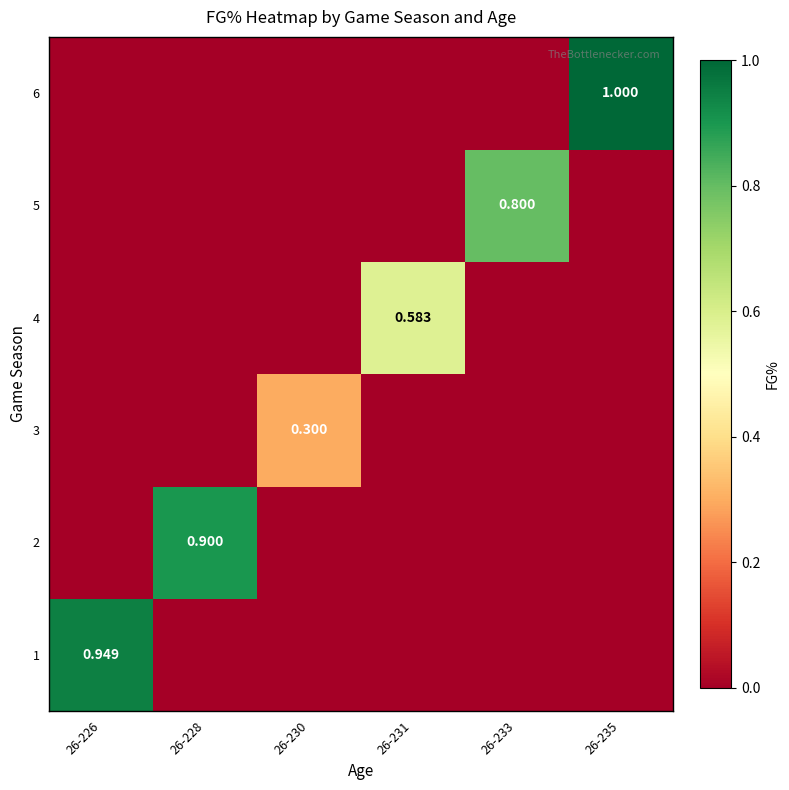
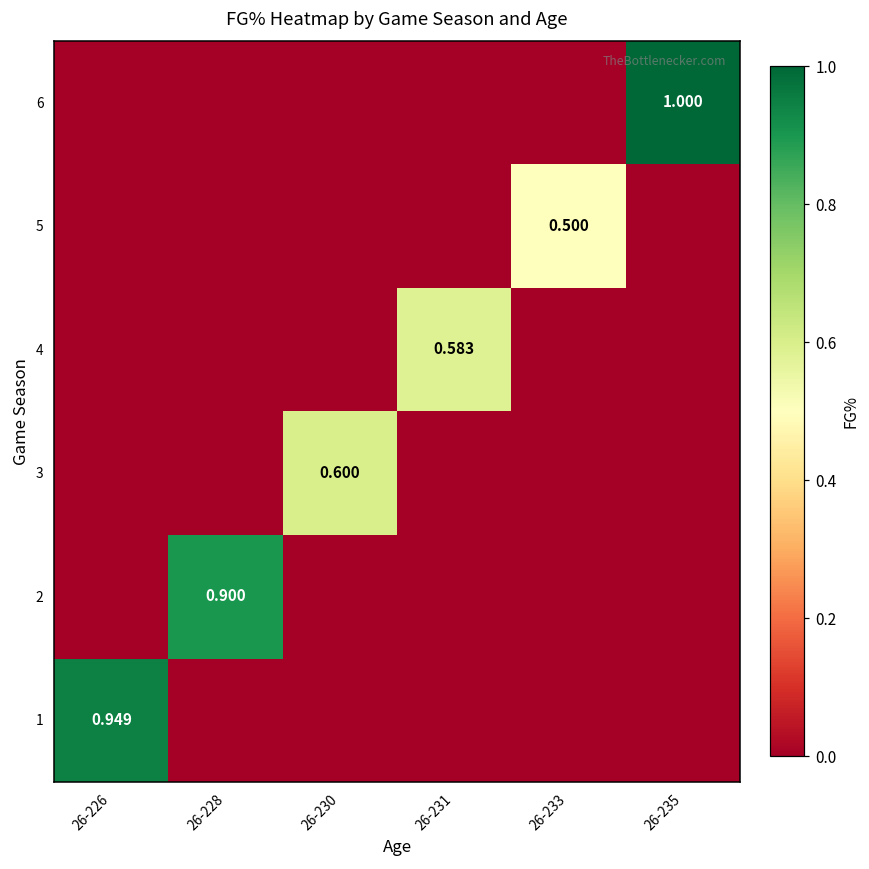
  {
    "5": {
-     "26-233": 0.800
+     "26-233": 0.500
    },
    "4": {
      "26-231": 0.583
    },
    "3": {
-     "26-230": 0.300
+     "26-230": 0.600
    },
    "2": {
      "26-228": 0.900
    },
    "1": {
      "26-226": 0.949
    }
  }
